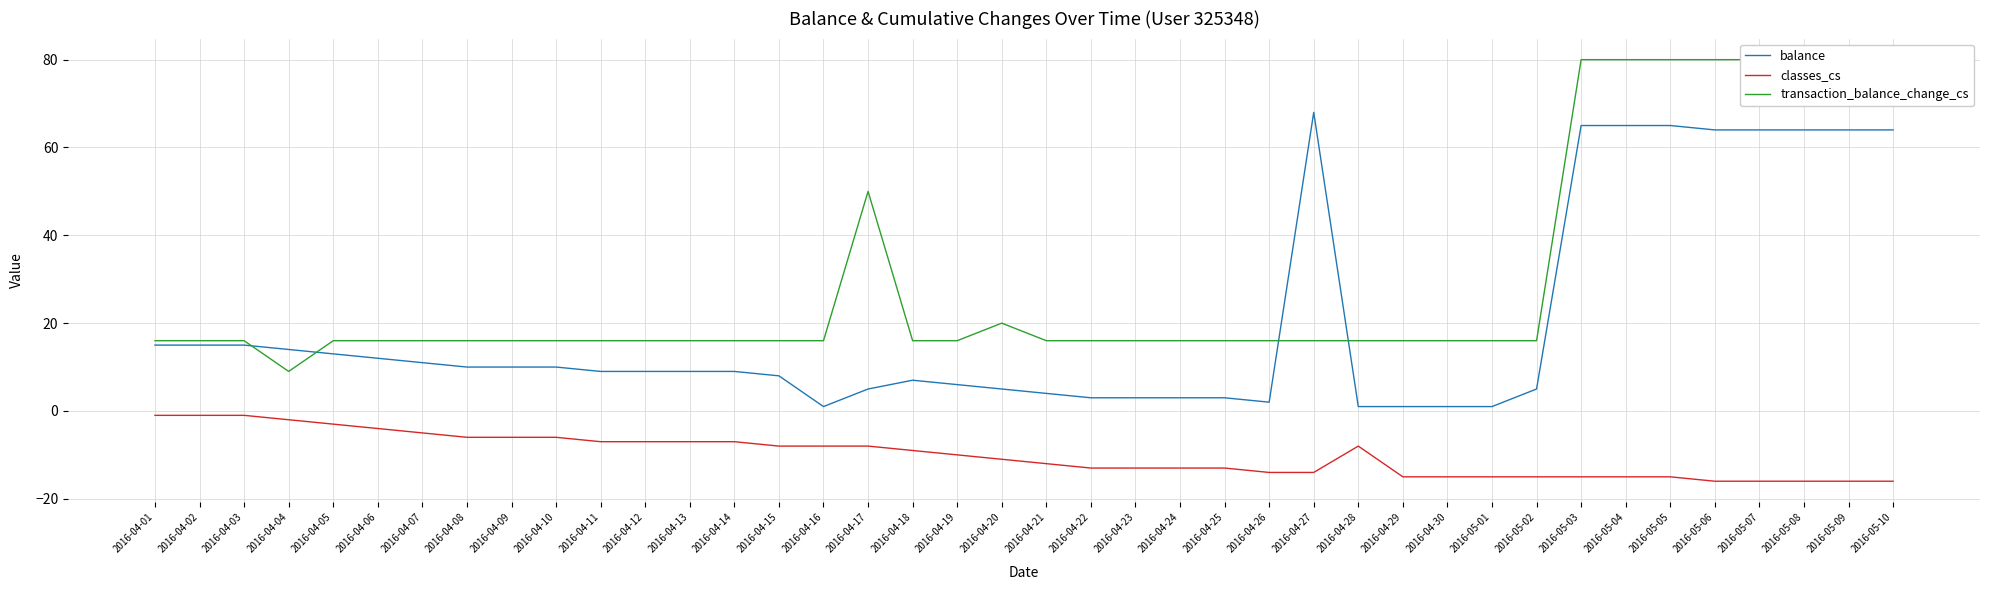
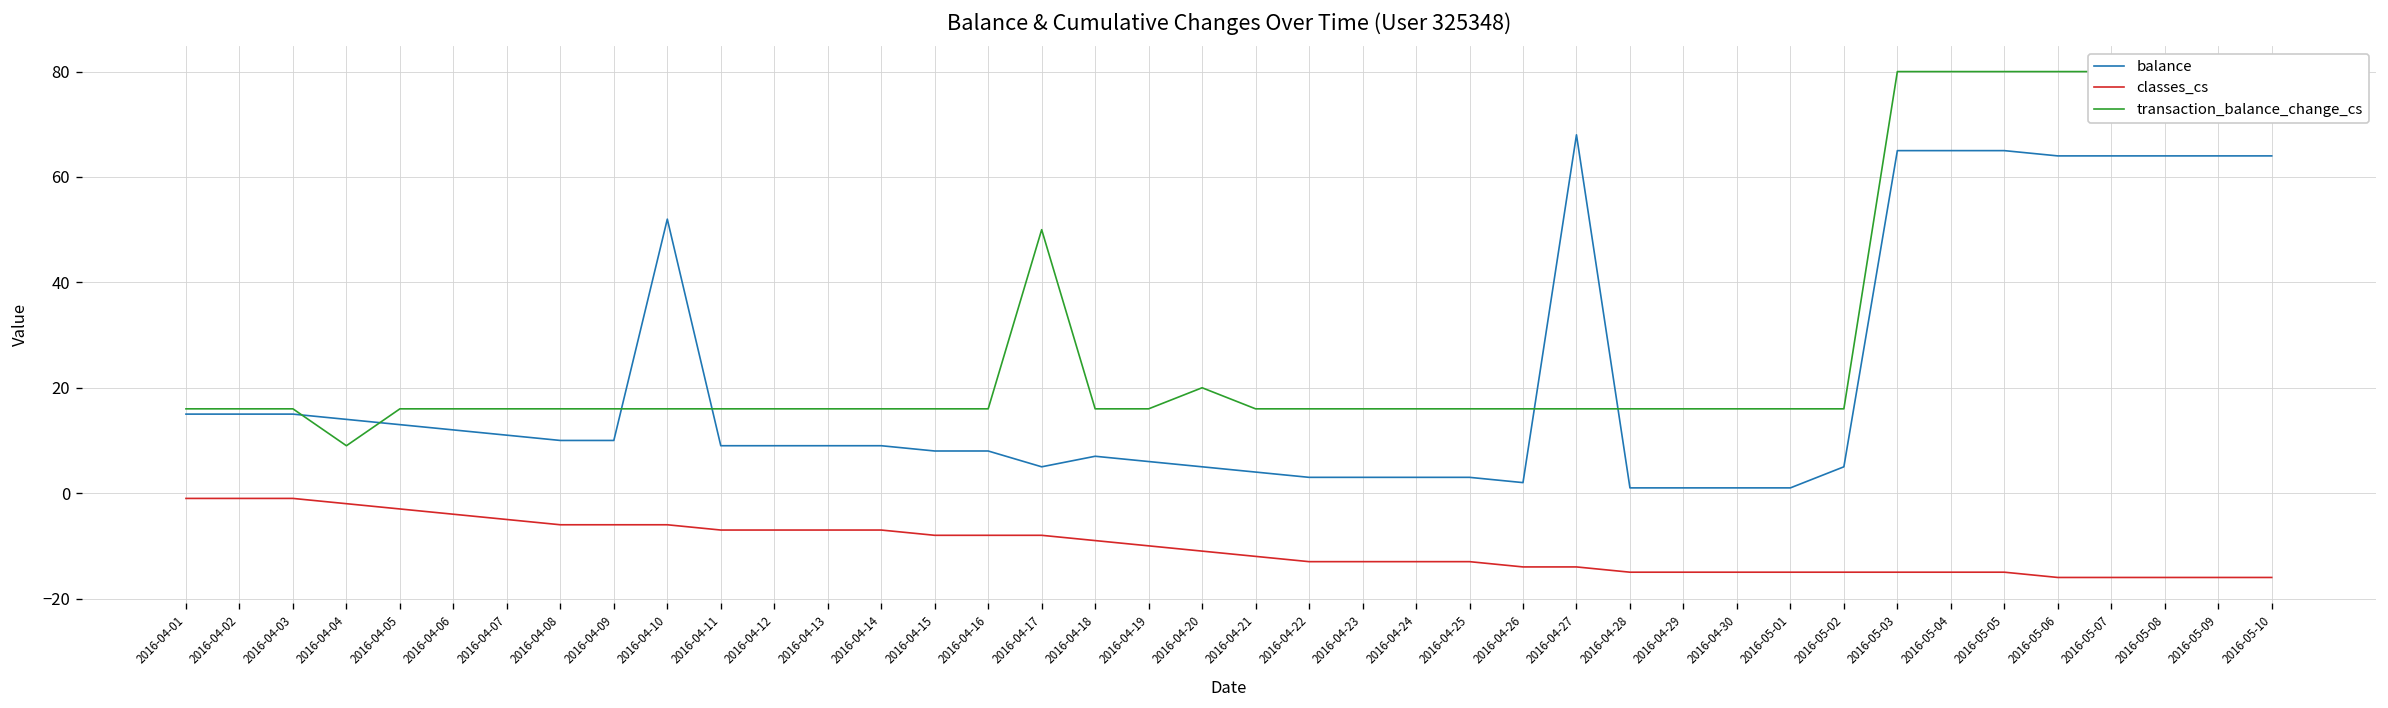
  {
    "balance": {
      "2016-04-01": 15,
      "2016-04-02": 15,
      "2016-04-03": 15,
      "2016-04-04": 14,
      "2016-04-05": 13,
      "2016-04-06": 12,
      "2016-04-07": 11,
      "2016-04-08": 10,
      "2016-04-09": 10,
-     "2016-04-10": 10,
+     "2016-04-10": 52,
      "2016-04-11": 9,
      "2016-04-12": 9,
      "2016-04-13": 9,
      "2016-04-14": 9,
      "2016-04-15": 8,
-     "2016-04-16": 1,
+     "2016-04-16": 8,
      "2016-04-17": 5,
      "2016-04-18": 7,
      "2016-04-19": 6,
      "2016-04-20": 5,
      "2016-04-21": 4,
      "2016-04-22": 3,
      "2016-04-23": 3,
      "2016-04-24": 3,
      "2016-04-25": 3,
      "2016-04-26": 2,
      "2016-04-27": 68,
      "2016-04-28": 1,
      "2016-04-29": 1,
      "2016-04-30": 1,
      "2016-05-01": 1,
      "2016-05-02": 5,
      "2016-05-03": 65,
      "2016-05-04": 65,
      "2016-05-05": 65,
      "2016-05-06": 64,
      "2016-05-07": 64,
      "2016-05-08": 64,
      "2016-05-09": 64,
      "2016-05-10": 64
    },
    "classes_cs": {
      "2016-04-01": -1,
      "2016-04-02": -1,
      "2016-04-03": -1,
      "2016-04-04": -2,
      "2016-04-05": -3,
      "2016-04-06": -4,
      "2016-04-07": -5,
      "2016-04-08": -6,
      "2016-04-09": -6,
      "2016-04-10": -6,
      "2016-04-11": -7,
      "2016-04-12": -7,
      "2016-04-13": -7,
      "2016-04-14": -7,
      "2016-04-15": -8,
      "2016-04-16": -8,
      "2016-04-17": -8,
      "2016-04-18": -9,
      "2016-04-19": -10,
      "2016-04-20": -11,
      "2016-04-21": -12,
      "2016-04-22": -13,
      "2016-04-23": -13,
      "2016-04-24": -13,
      "2016-04-25": -13,
      "2016-04-26": -14,
      "2016-04-27": -14,
-     "2016-04-28": -8,
+     "2016-04-28": -15,
      "2016-04-29": -15,
      "2016-04-30": -15,
      "2016-05-01": -15,
      "2016-05-02": -15,
      "2016-05-03": -15,
      "2016-05-04": -15,
      "2016-05-05": -15,
      "2016-05-06": -16,
      "2016-05-07": -16,
      "2016-05-08": -16,
      "2016-05-09": -16,
      "2016-05-10": -16
    },
    "transaction_balance_change_cs": {
      "2016-04-01": 16,
      "2016-04-02": 16,
      "2016-04-03": 16,
      "2016-04-04": 9,
      "2016-04-05": 16,
      "2016-04-06": 16,
      "2016-04-07": 16,
      "2016-04-08": 16,
      "2016-04-09": 16,
      "2016-04-10": 16,
      "2016-04-11": 16,
      "2016-04-12": 16,
      "2016-04-13": 16,
      "2016-04-14": 16,
      "2016-04-15": 16,
      "2016-04-16": 16,
      "2016-04-17": 50,
      "2016-04-18": 16,
      "2016-04-19": 16,
      "2016-04-20": 20,
      "2016-04-21": 16,
      "2016-04-22": 16,
      "2016-04-23": 16,
      "2016-04-24": 16,
      "2016-04-25": 16,
      "2016-04-26": 16,
      "2016-04-27": 16,
      "2016-04-28": 16,
      "2016-04-29": 16,
      "2016-04-30": 16,
      "2016-05-01": 16,
      "2016-05-02": 16,
      "2016-05-03": 80,
      "2016-05-04": 80,
      "2016-05-05": 80,
      "2016-05-06": 80
    }
  }
